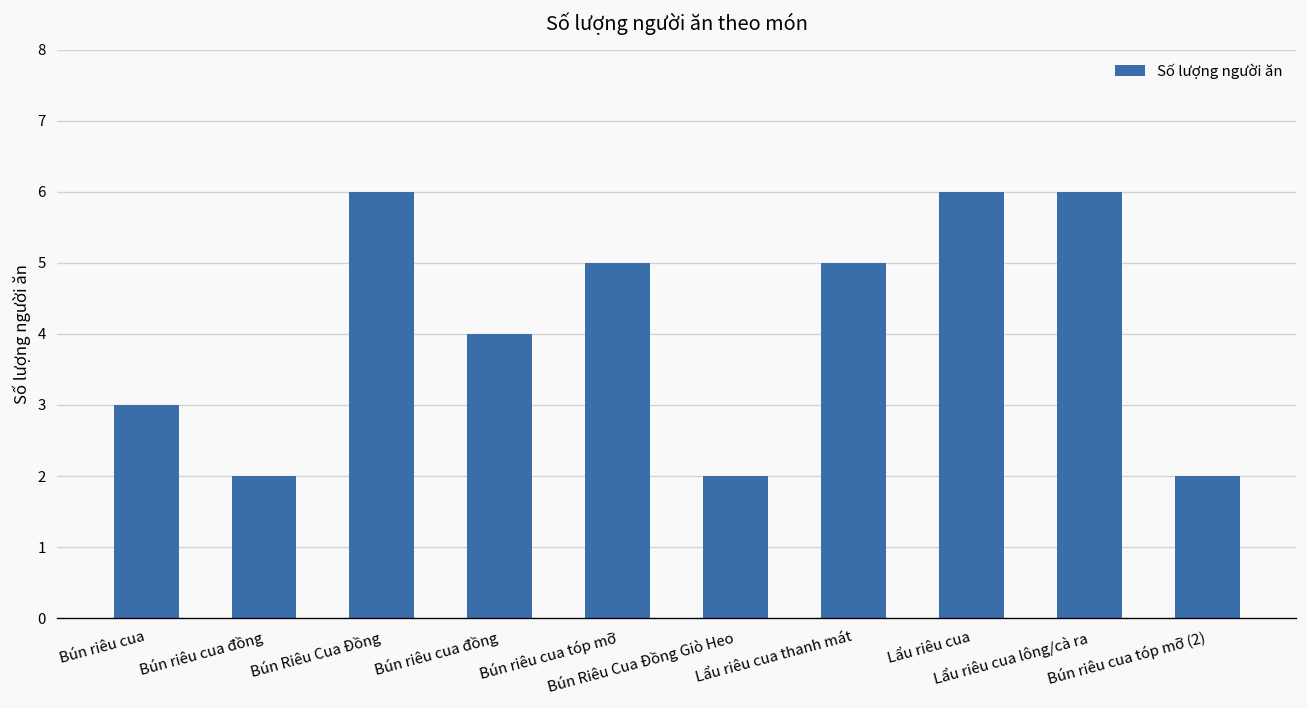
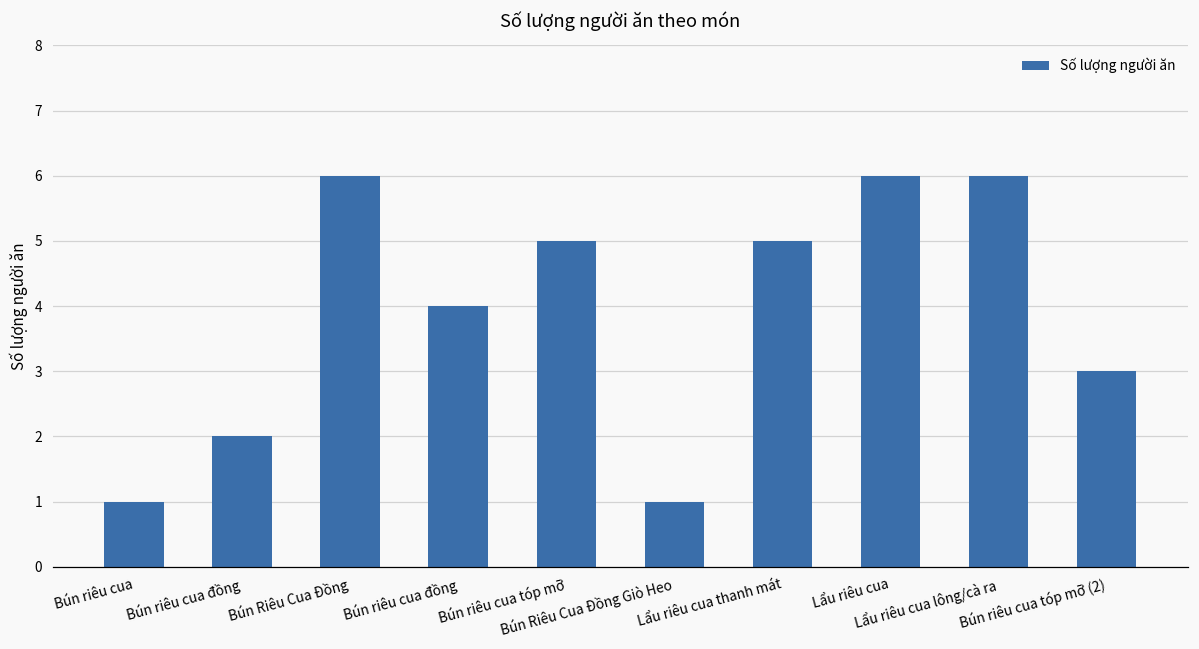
  {
-   "Bún riêu cua": 3,
+   "Bún riêu cua": 1,
    "Bún Riêu Cua Đồng": 6,
    "Bún riêu cua tóp mỡ": 5,
-   "Bún Riêu Cua Đồng Giò Heo": 2,
+   "Bún Riêu Cua Đồng Giò Heo": 1,
    "Lẩu riêu cua thanh mát": 5,
    "Lẩu riêu cua": 6,
    "Lẩu riêu cua lông/cà ra": 6,
-   "Bún riêu cua tóp mỡ (2)": 2
+   "Bún riêu cua tóp mỡ (2)": 3
  }
